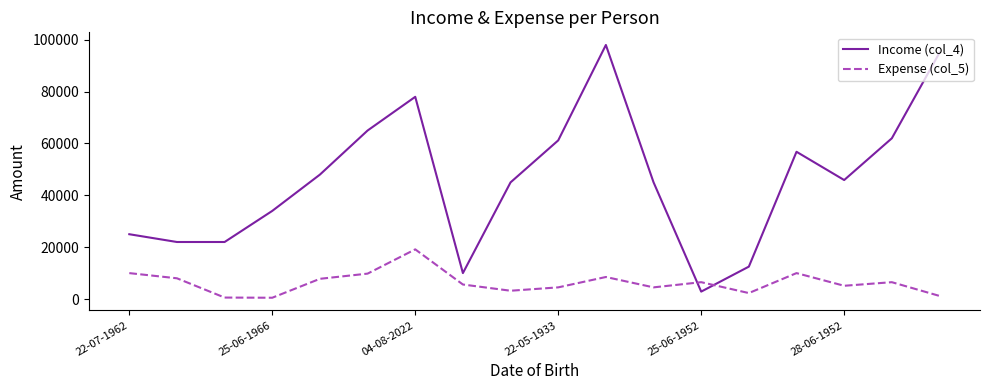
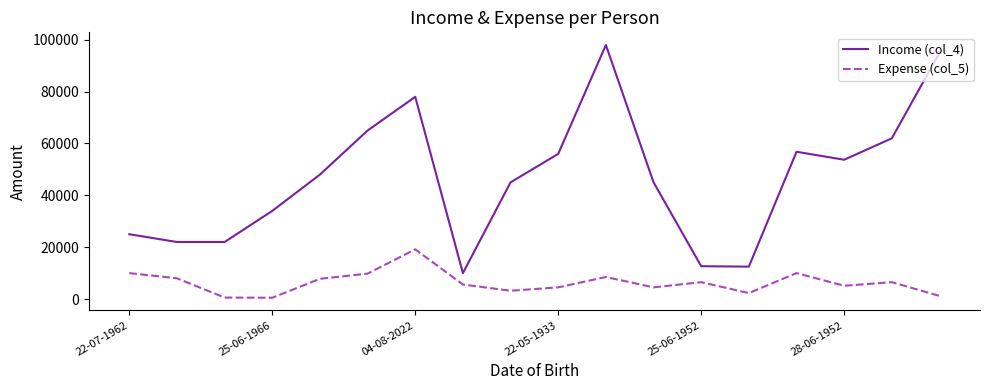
  {
    "Income (col_4)": {
      "22-07-1962": 25000,
      "25-06-1966": 34000,
      "04-08-2022": 78000,
-     "22-05-1933": 61000,
-     "25-06-1952": 3000,
-     "28-06-1952": 46000
+     "22-05-1933": 56000,
+     "25-06-1952": 13000,
+     "28-06-1952": 54000
    },
    "Expense (col_5)": {
      "22-07-1962": 10000,
      "25-06-1966": 1000,
      "04-08-2022": 19000,
      "22-05-1933": 5000,
      "25-06-1952": 7000,
      "28-06-1952": 5000
    }
  }
